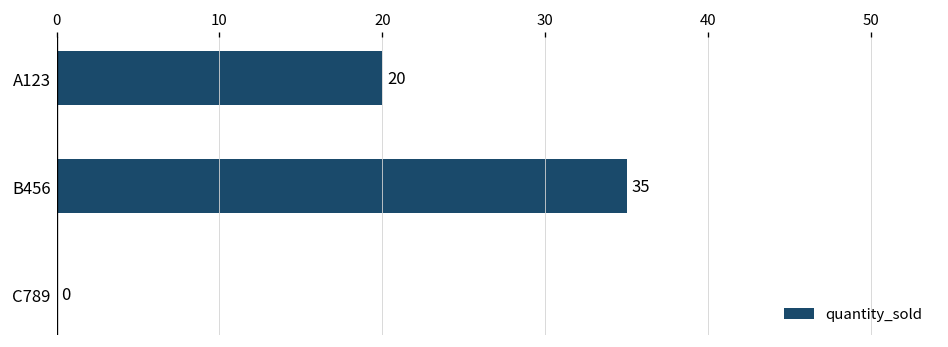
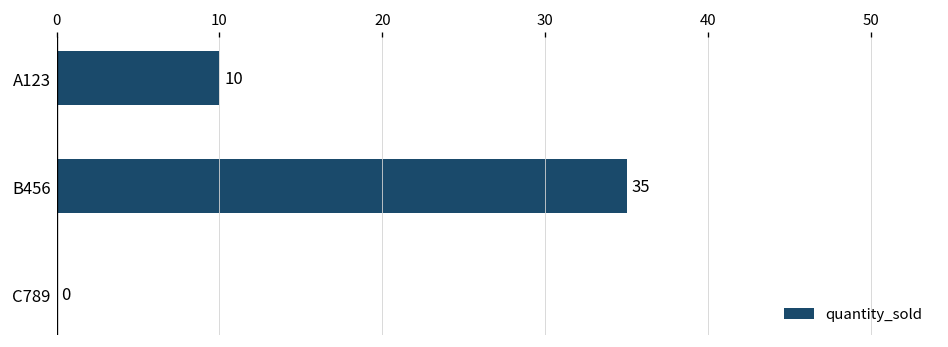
  {
-   "A123": 20,
+   "A123": 10,
    "B456": 35,
    "C789": 0
  }
